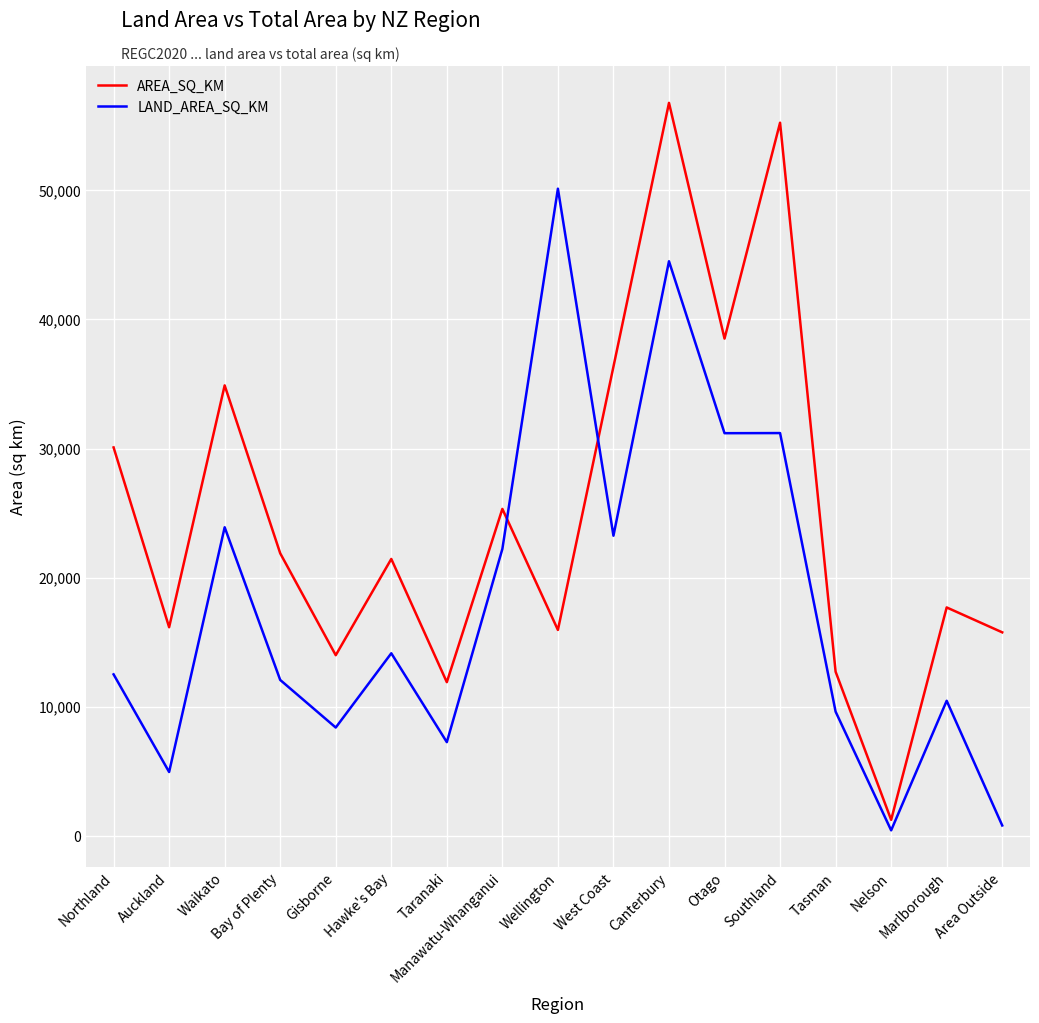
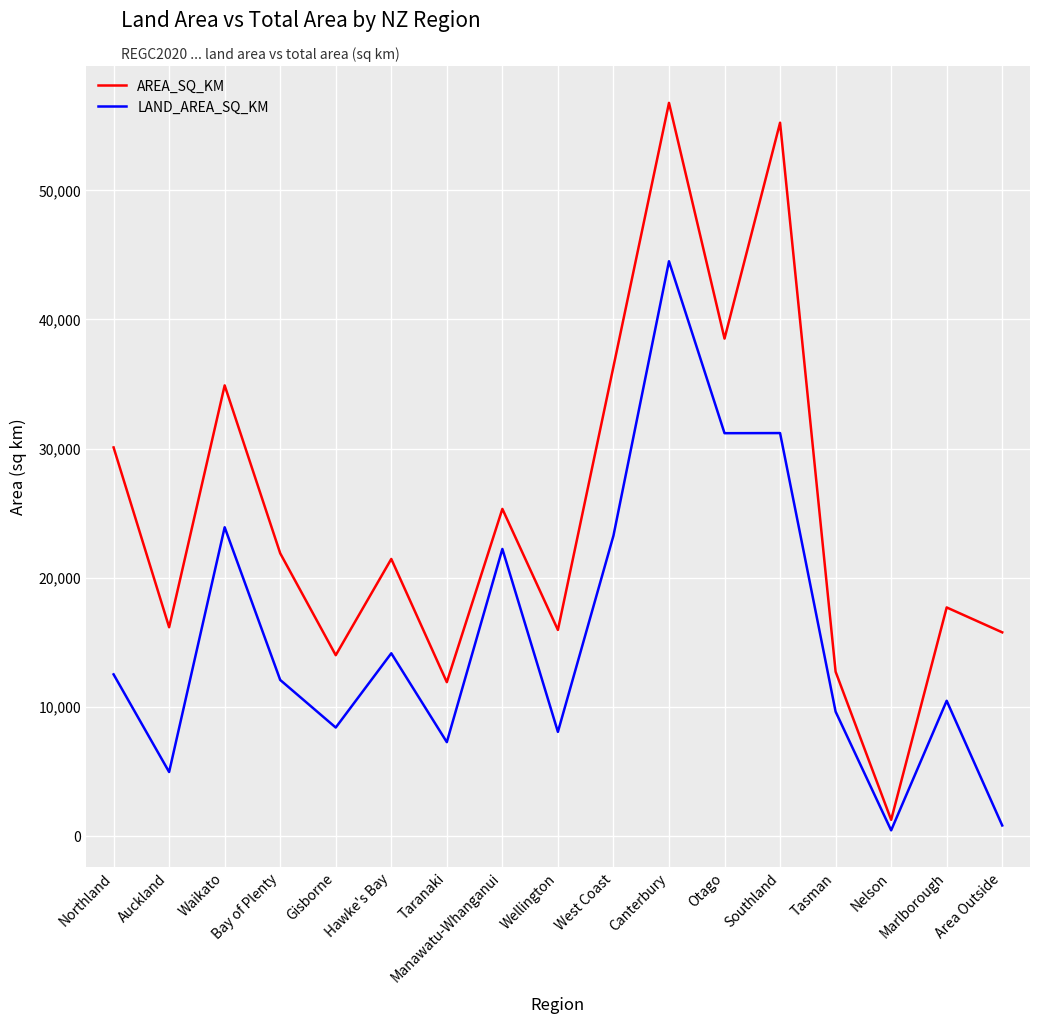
  {
    "AREA_SQ_KM": {
      "Northland": "30,100",
      "Auckland": "16,200",
      "Waikato": "34,900",
      "Bay of Plenty": "21,900",
      "Gisborne": "14,000",
      "Hawke's Bay": "21,400",
      "Taranaki": "11,900",
      "Manawatu-Whanganui": "25,300",
      "Wellington": "15,900",
      "West Coast": "36,300",
      "Canterbury": "56,800",
      "Otago": "38,500",
      "Southland": "55,200",
      "Tasman": "12,700",
      "Nelson": "1,200",
      "Marlborough": "17,700",
      "Area Outside": "15,800"
    },
    "LAND_AREA_SQ_KM": {
      "Northland": "12,500",
      "Auckland": "4,900",
      "Waikato": "23,900",
      "Bay of Plenty": "12,100",
      "Gisborne": "8,400",
      "Hawke's Bay": "14,100",
      "Taranaki": "7,300",
      "Manawatu-Whanganui": "22,200",
-     "Wellington": "50,100",
+     "Wellington": "8,000",
      "West Coast": "23,200",
      "Canterbury": "44,500",
      "Otago": "31,200",
      "Southland": "31,200",
      "Tasman": "9,600",
      "Nelson": "400",
      "Marlborough": "10,500",
      "Area Outside": "800"
    }
  }
